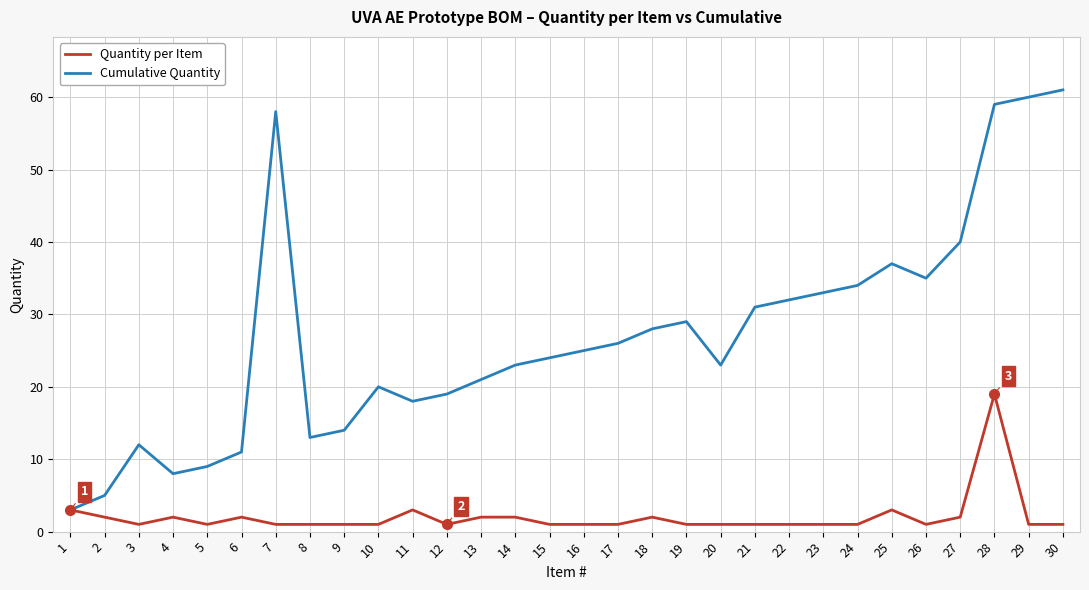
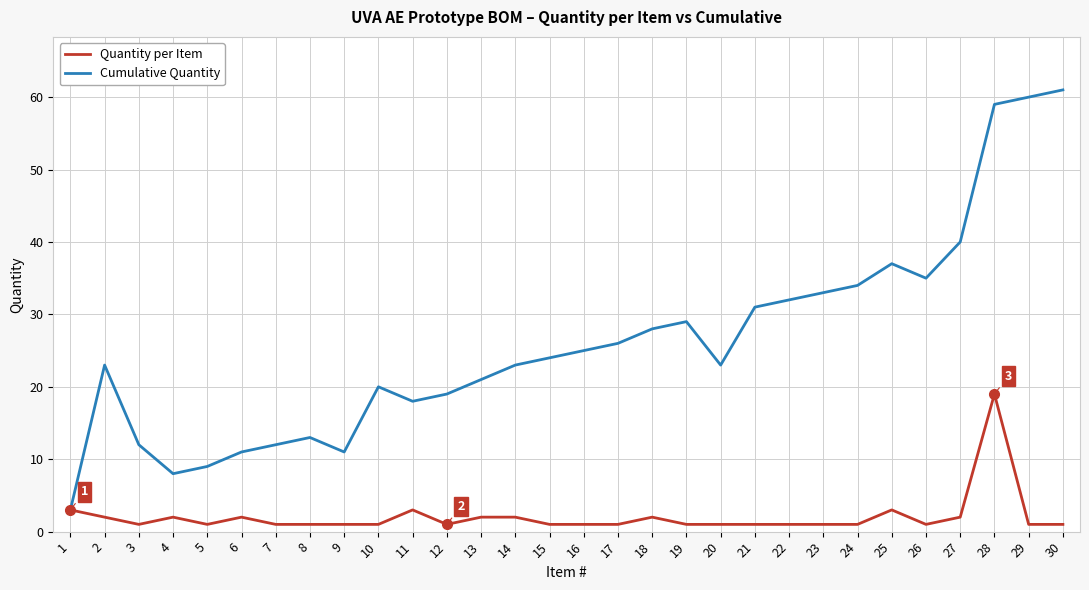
  {
    "Cumulative Quantity": {
-     "2": 5,
+     "2": 23,
      "3": 12,
      "4": 8,
      "5": 9,
      "6": 11,
-     "7": 58,
+     "7": 12,
      "8": 13,
-     "9": 14,
+     "9": 11,
      "10": 20,
      "11": 18,
      "12": 19,
      "13": 21,
      "14": 23,
      "15": 24,
      "16": 25,
      "17": 26,
      "18": 28,
      "19": 29,
      "20": 23,
      "21": 31,
      "22": 32,
      "23": 33,
      "24": 34,
      "25": 37,
      "26": 35,
      "27": 40,
      "28": 59,
      "29": 60,
      "30": 61
    }
  }
